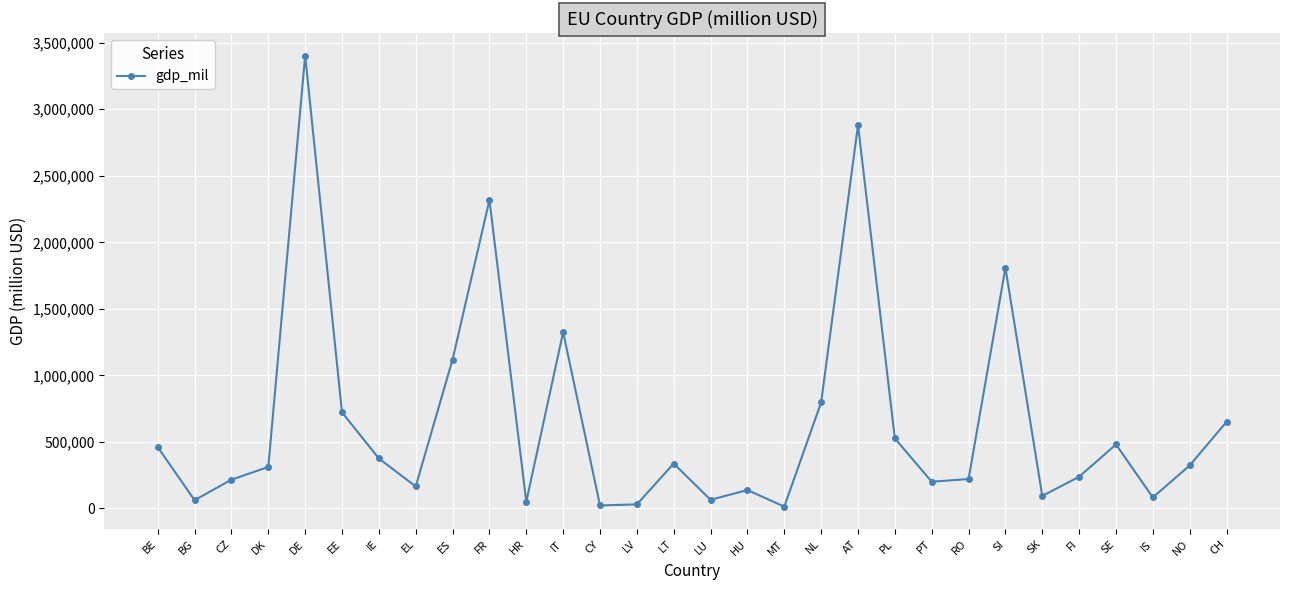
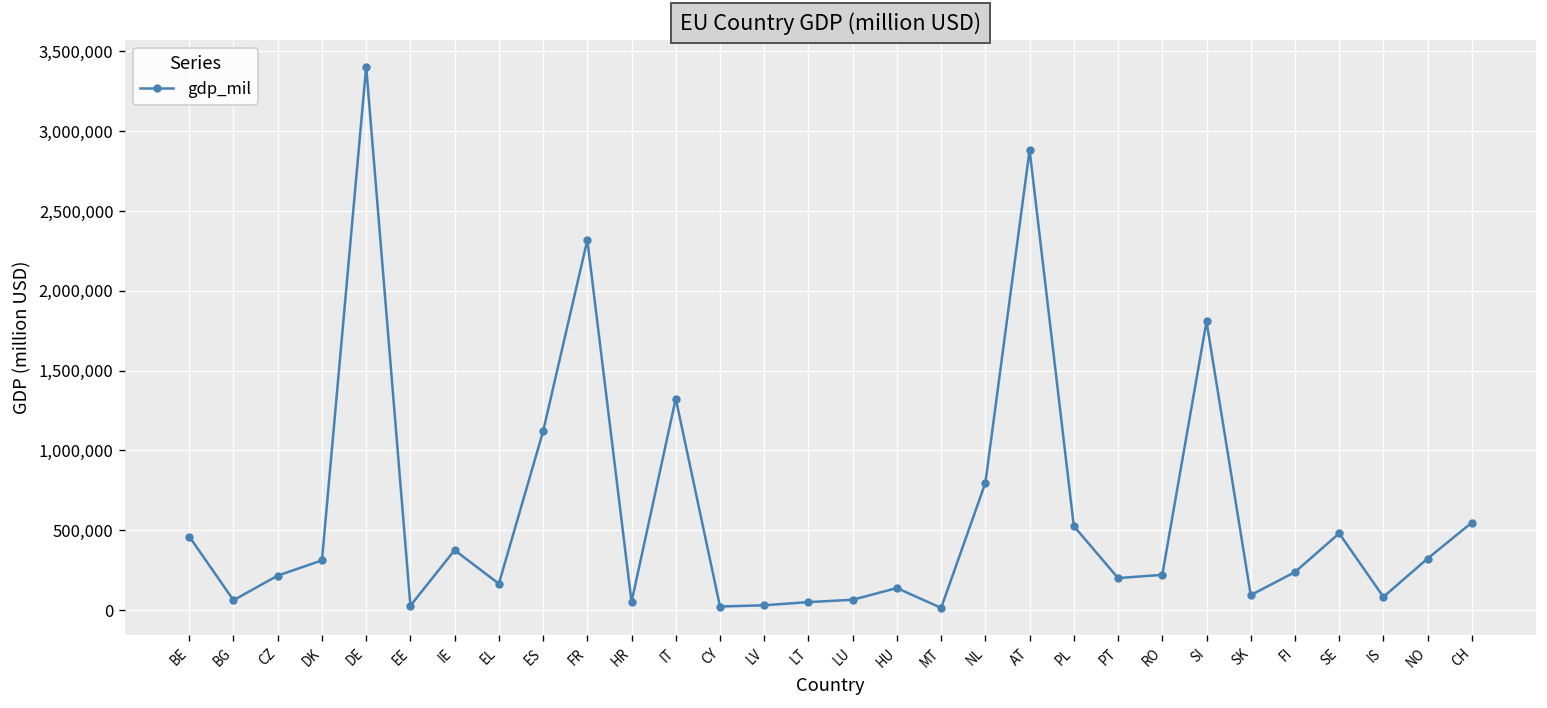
  {
    "BE": "460,000",
    "BG": "60,000",
    "CZ": "220,000",
    "DK": "310,000",
    "DE": "3,400,000",
-   "EE": "720,000",
+   "EE": "30,000",
    "IE": "380,000",
    "EL": "170,000",
    "ES": "1,120,000",
    "FR": "2,320,000",
    "HR": "50,000",
    "IT": "1,320,000",
    "CY": "20,000",
    "LV": "30,000",
-   "LT": "340,000",
+   "LT": "50,000",
    "LU": "60,000",
    "HU": "140,000",
    "MT": "10,000",
    "NL": "800,000",
    "AT": "2,880,000",
    "PL": "530,000",
    "PT": "200,000",
    "RO": "220,000",
    "SI": "1,810,000",
    "SK": "90,000",
    "FI": "240,000",
    "SE": "480,000",
    "IS": "80,000",
    "NO": "320,000",
-   "CH": "650,000"
+   "CH": "550,000"
  }
